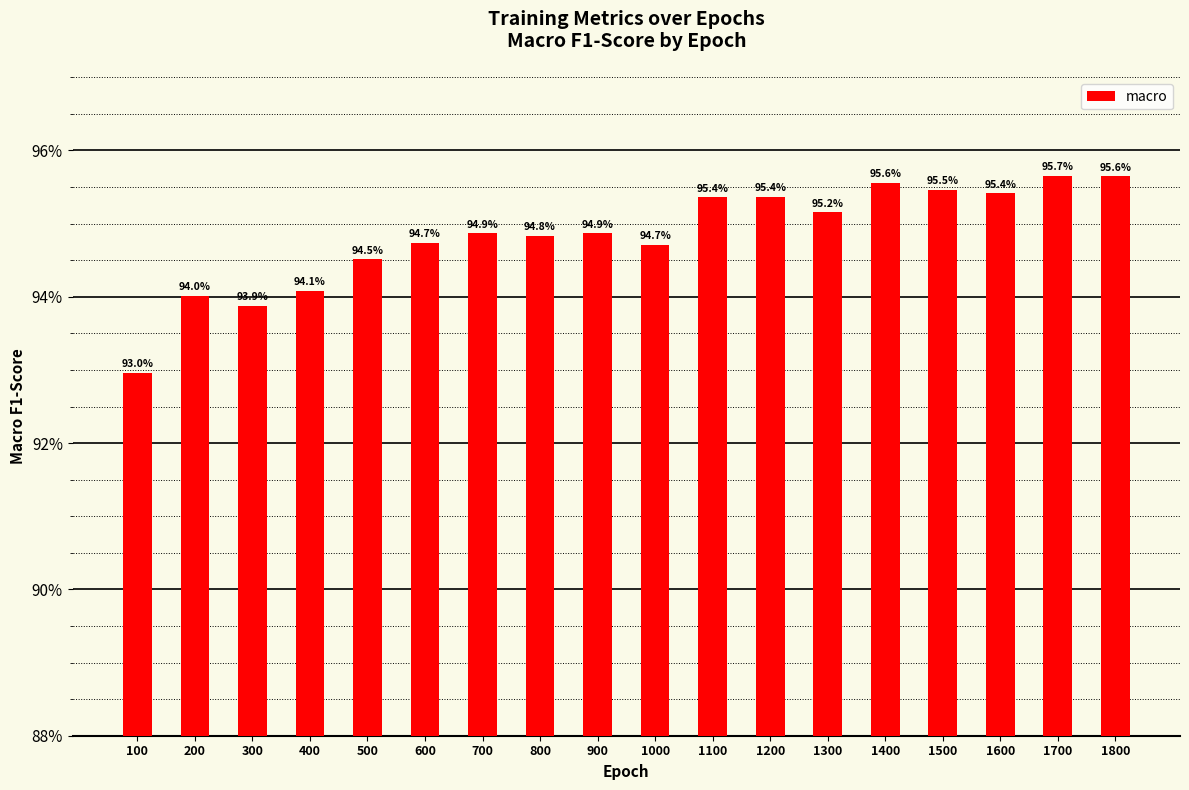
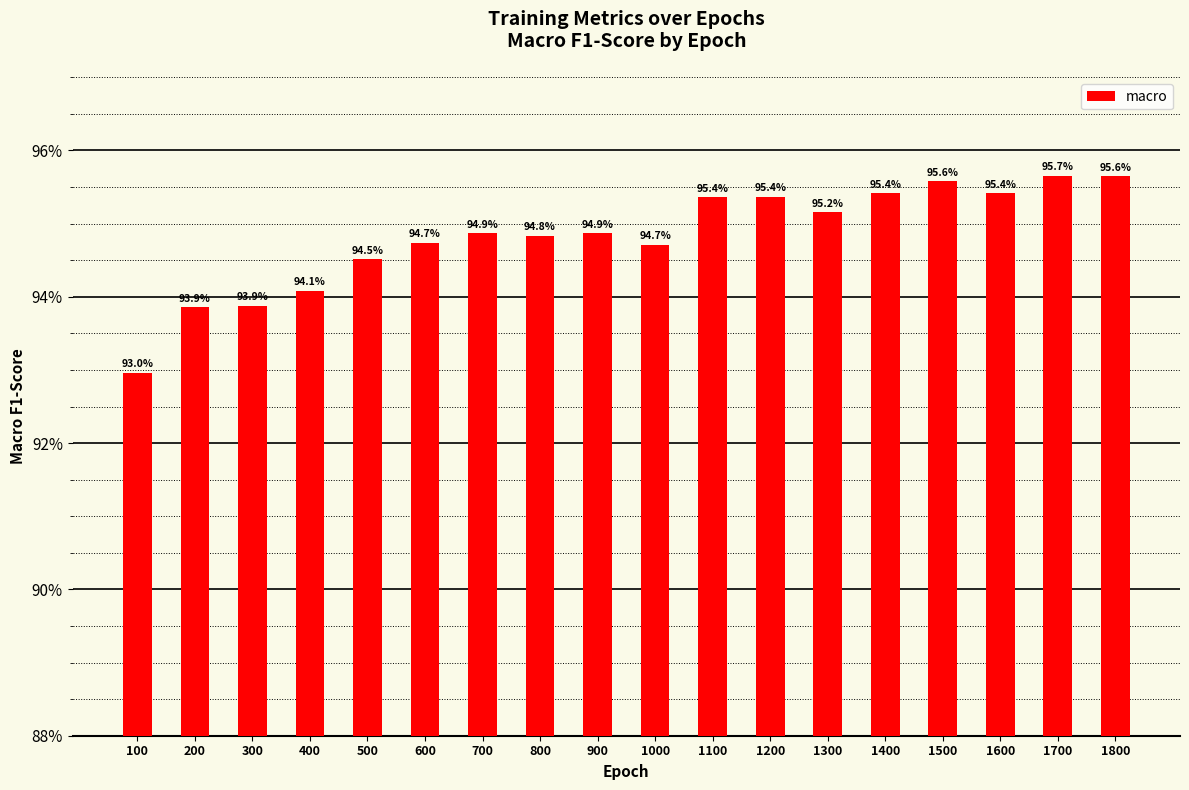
  {
    "100": "93.0%",
-   "200": "94.0%",
+   "200": "93.9%",
    "300": "93.9%",
    "400": "94.1%",
    "500": "94.5%",
    "600": "94.7%",
    "700": "94.9%",
    "800": "94.8%",
    "900": "94.9%",
    "1000": "94.7%",
    "1100": "95.4%",
    "1200": "95.4%",
    "1300": "95.2%",
-   "1400": "95.6%",
-   "1500": "95.5%",
+   "1400": "95.4%",
+   "1500": "95.6%",
    "1600": "95.4%",
    "1700": "95.7%",
    "1800": "95.6%"
  }
